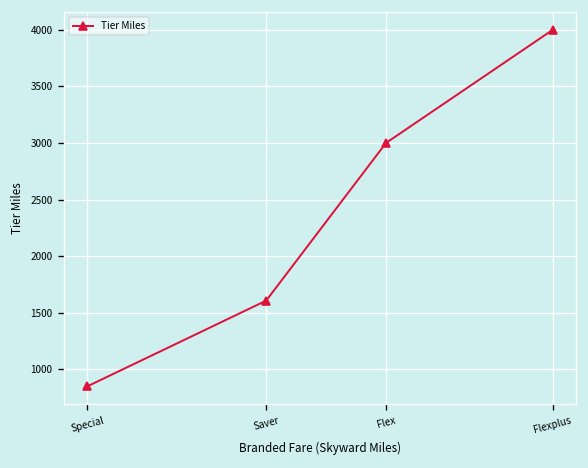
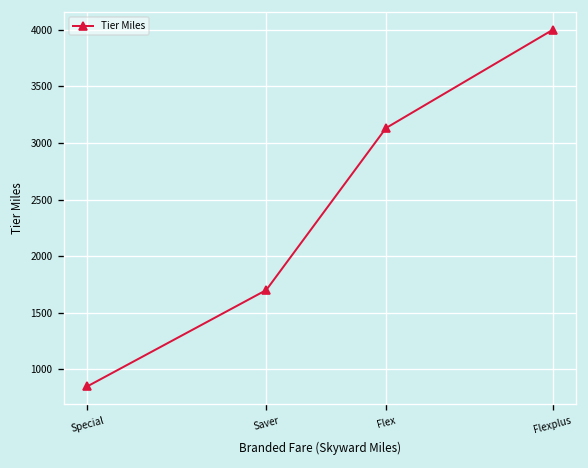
  {
    "Special": 900,
-   "Saver": 1600,
-   "Flex": 3000,
+   "Saver": 1700,
+   "Flex": 3100,
    "Flexplus": 4000
  }
